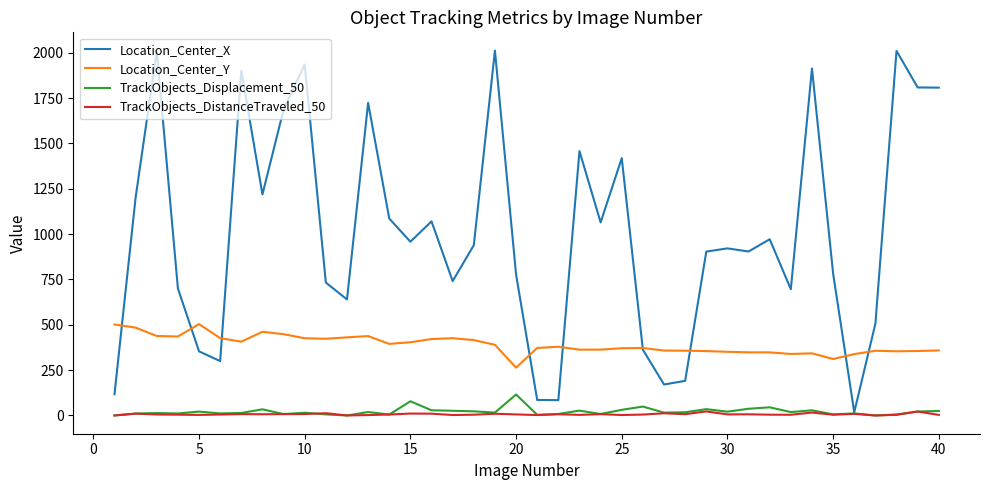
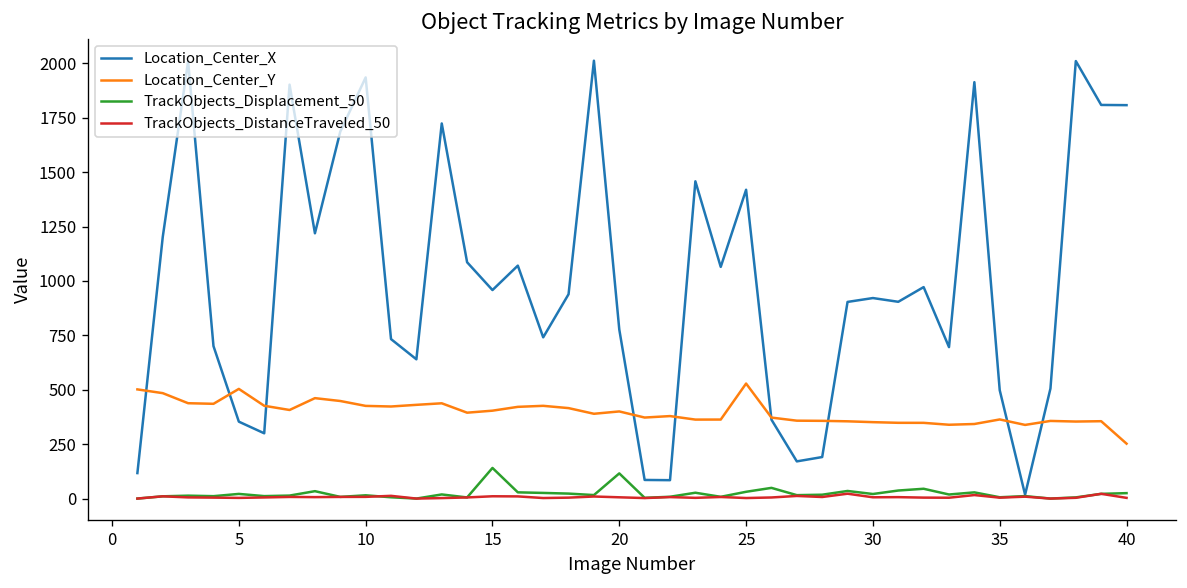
  {
    "Location_Center_X": {
      "5": 350,
      "15": 960,
      "20": 780,
      "25": 1420,
      "30": 920,
-     "35": 780,
+     "35": 500,
      "40": 1810
    },
    "Location_Center_Y": {
      "5": 500,
      "10": 430,
      "15": 400,
-     "20": 260,
-     "25": 370,
+     "20": 400,
+     "25": 530,
      "30": 350,
-     "35": 310,
-     "40": 360
+     "35": 360,
+     "40": 250
    },
    "TrackObjects_Displacement_50": {
      "5": 20,
-     "15": 80,
+     "15": 140,
      "20": 120,
      "25": 30,
      "30": 20,
      "40": 20
    },
    "TrackObjects_DistanceTraveled_50": {
      "5": 0,
      "15": 10,
      "20": 10,
      "25": 0,
      "30": 10,
      "40": 0
    }
  }
